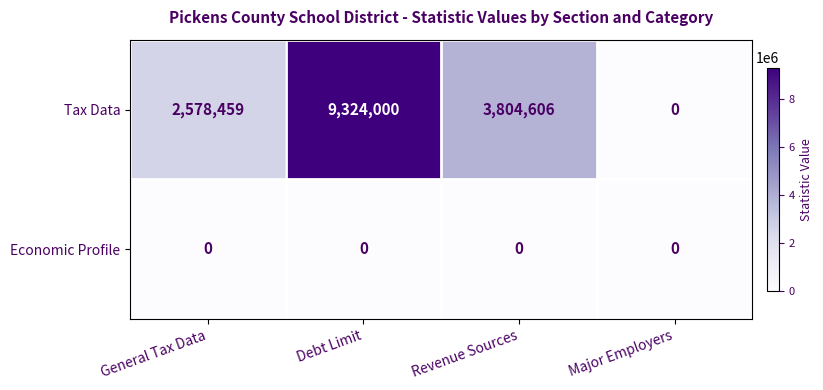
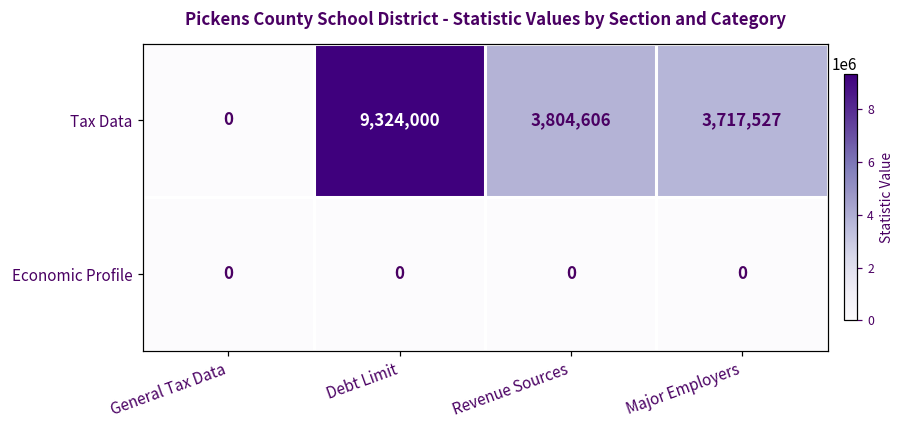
  {
    "Tax Data": {
-     "General Tax Data": "2,578,459",
+     "General Tax Data": "0",
      "Debt Limit": "9,324,000",
      "Revenue Sources": "3,804,606",
-     "Major Employers": "0"
+     "Major Employers": "3,717,527"
    },
    "Economic Profile": {
      "General Tax Data": "0",
      "Debt Limit": "0",
      "Revenue Sources": "0",
      "Major Employers": "0"
    }
  }
